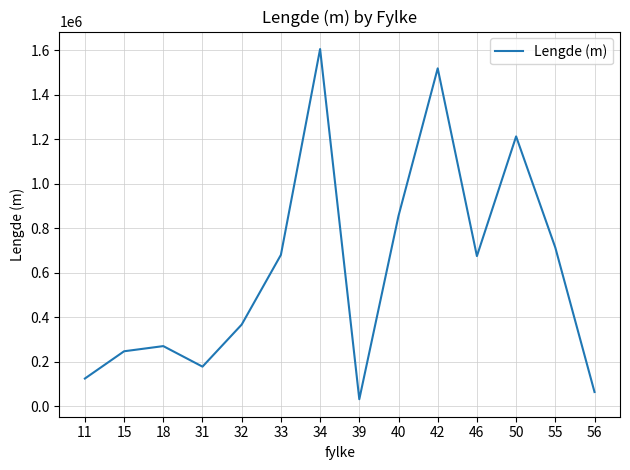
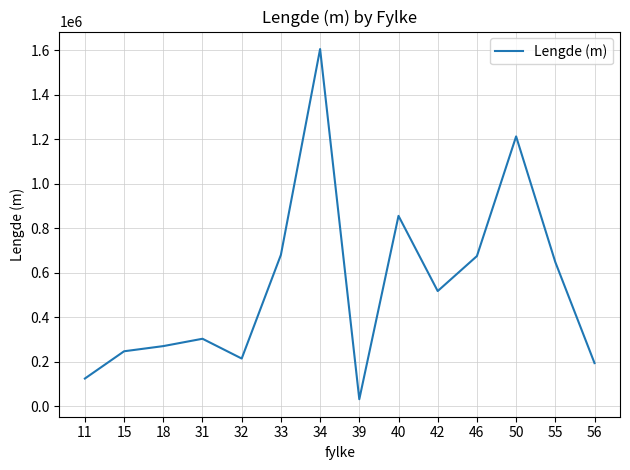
  {
    "11": 120000,
    "15": 250000,
    "18": 270000,
-   "31": 180000,
-   "32": 370000,
+   "31": 300000,
+   "32": 210000,
    "33": 680000,
    "34": 1600000,
    "39": 30000,
    "40": 860000,
-   "42": 1520000,
+   "42": 520000,
    "46": 670000,
    "50": 1210000,
-   "55": 710000,
-   "56": 60000
+   "55": 650000,
+   "56": 190000
  }
